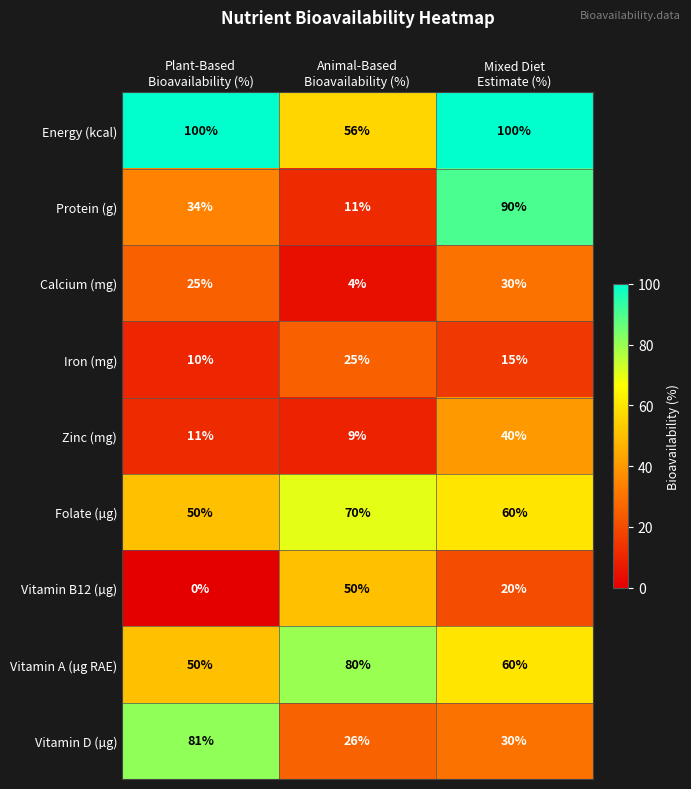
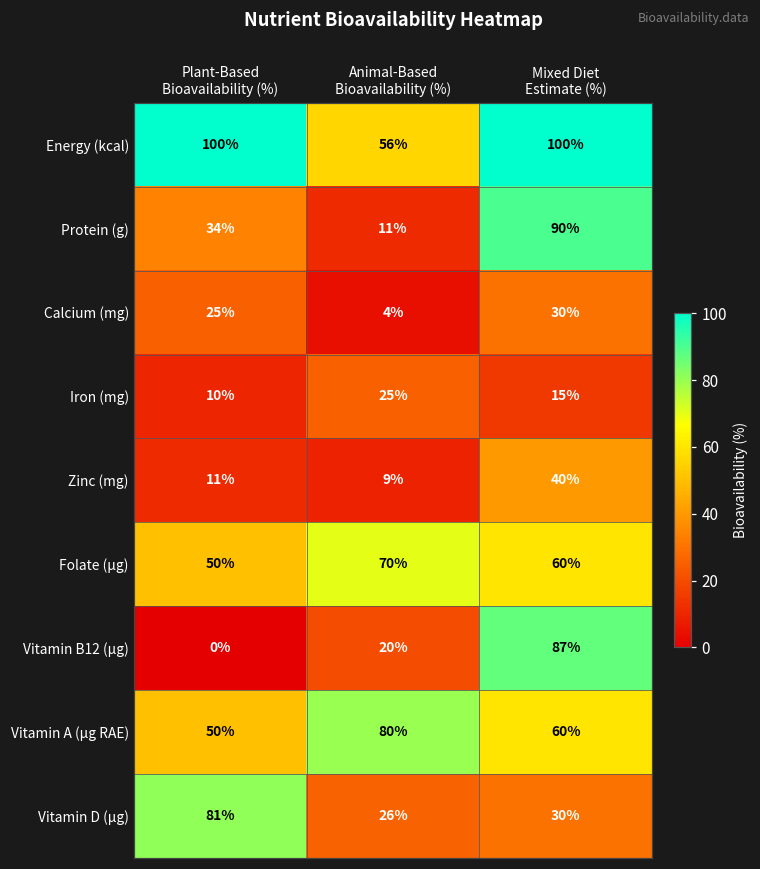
  {
    "Energy (kcal)": {
      "Plant-Based Bioavailability (%)": "100%",
      "Animal-Based Bioavailability (%)": "56%",
      "Mixed Diet Estimate (%)": "100%"
    },
    "Protein (g)": {
      "Plant-Based Bioavailability (%)": "34%",
      "Animal-Based Bioavailability (%)": "11%",
      "Mixed Diet Estimate (%)": "90%"
    },
    "Calcium (mg)": {
      "Plant-Based Bioavailability (%)": "25%",
      "Animal-Based Bioavailability (%)": "4%",
      "Mixed Diet Estimate (%)": "30%"
    },
    "Iron (mg)": {
      "Plant-Based Bioavailability (%)": "10%",
      "Animal-Based Bioavailability (%)": "25%",
      "Mixed Diet Estimate (%)": "15%"
    },
    "Zinc (mg)": {
      "Plant-Based Bioavailability (%)": "11%",
      "Animal-Based Bioavailability (%)": "9%",
      "Mixed Diet Estimate (%)": "40%"
    },
    "Folate (µg)": {
      "Plant-Based Bioavailability (%)": "50%",
      "Animal-Based Bioavailability (%)": "70%",
      "Mixed Diet Estimate (%)": "60%"
    },
    "Vitamin B12 (µg)": {
      "Plant-Based Bioavailability (%)": "0%",
-     "Animal-Based Bioavailability (%)": "50%",
-     "Mixed Diet Estimate (%)": "20%"
+     "Animal-Based Bioavailability (%)": "20%",
+     "Mixed Diet Estimate (%)": "87%"
    },
    "Vitamin A (µg RAE)": {
      "Plant-Based Bioavailability (%)": "50%",
      "Animal-Based Bioavailability (%)": "80%",
      "Mixed Diet Estimate (%)": "60%"
    },
    "Vitamin D (µg)": {
      "Plant-Based Bioavailability (%)": "81%",
      "Animal-Based Bioavailability (%)": "26%",
      "Mixed Diet Estimate (%)": "30%"
    }
  }
